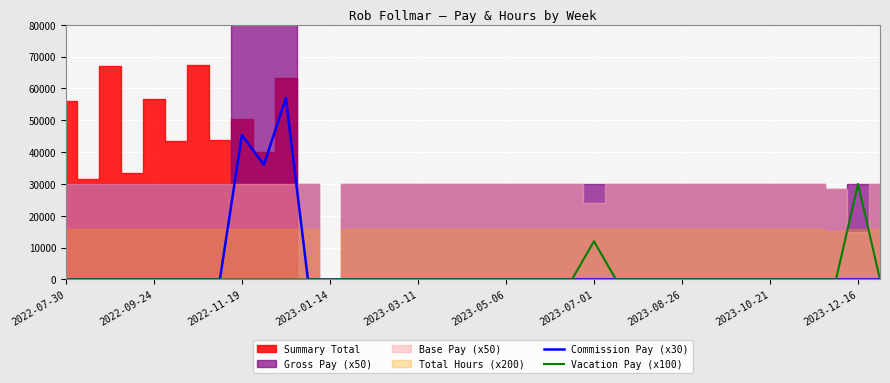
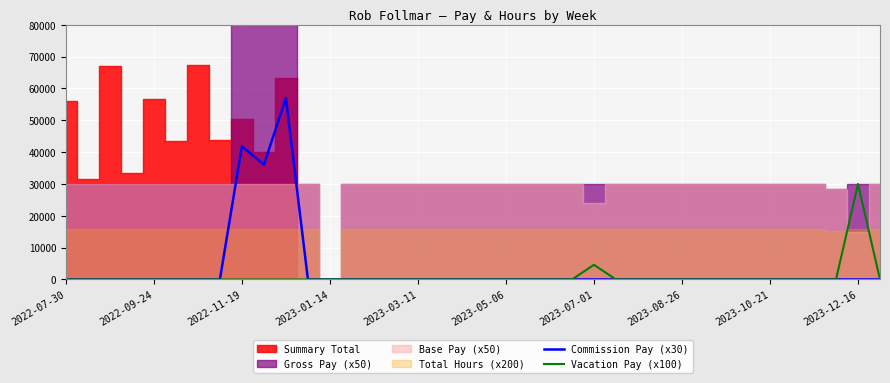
  {
    "Commission Pay (x30)": {
-     "2022-11-19": 45000,
+     "2022-11-19": 42000,
      "2023-07-01": 0,
      "2023-12-16": 0
    },
    "Vacation Pay (x100)": {
      "2022-11-19": 0,
-     "2023-07-01": 12000,
+     "2023-07-01": 5000,
      "2023-12-16": 30000
    }
  }
